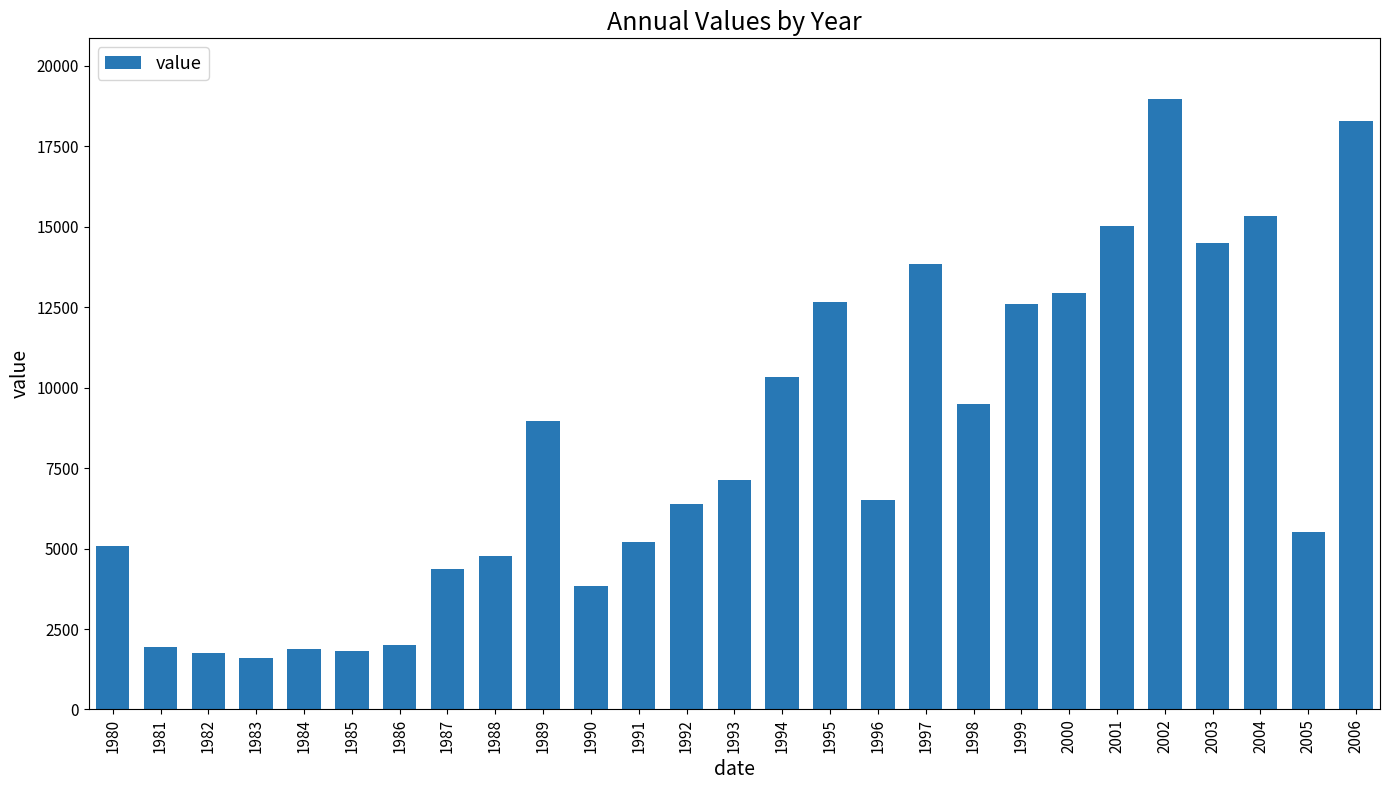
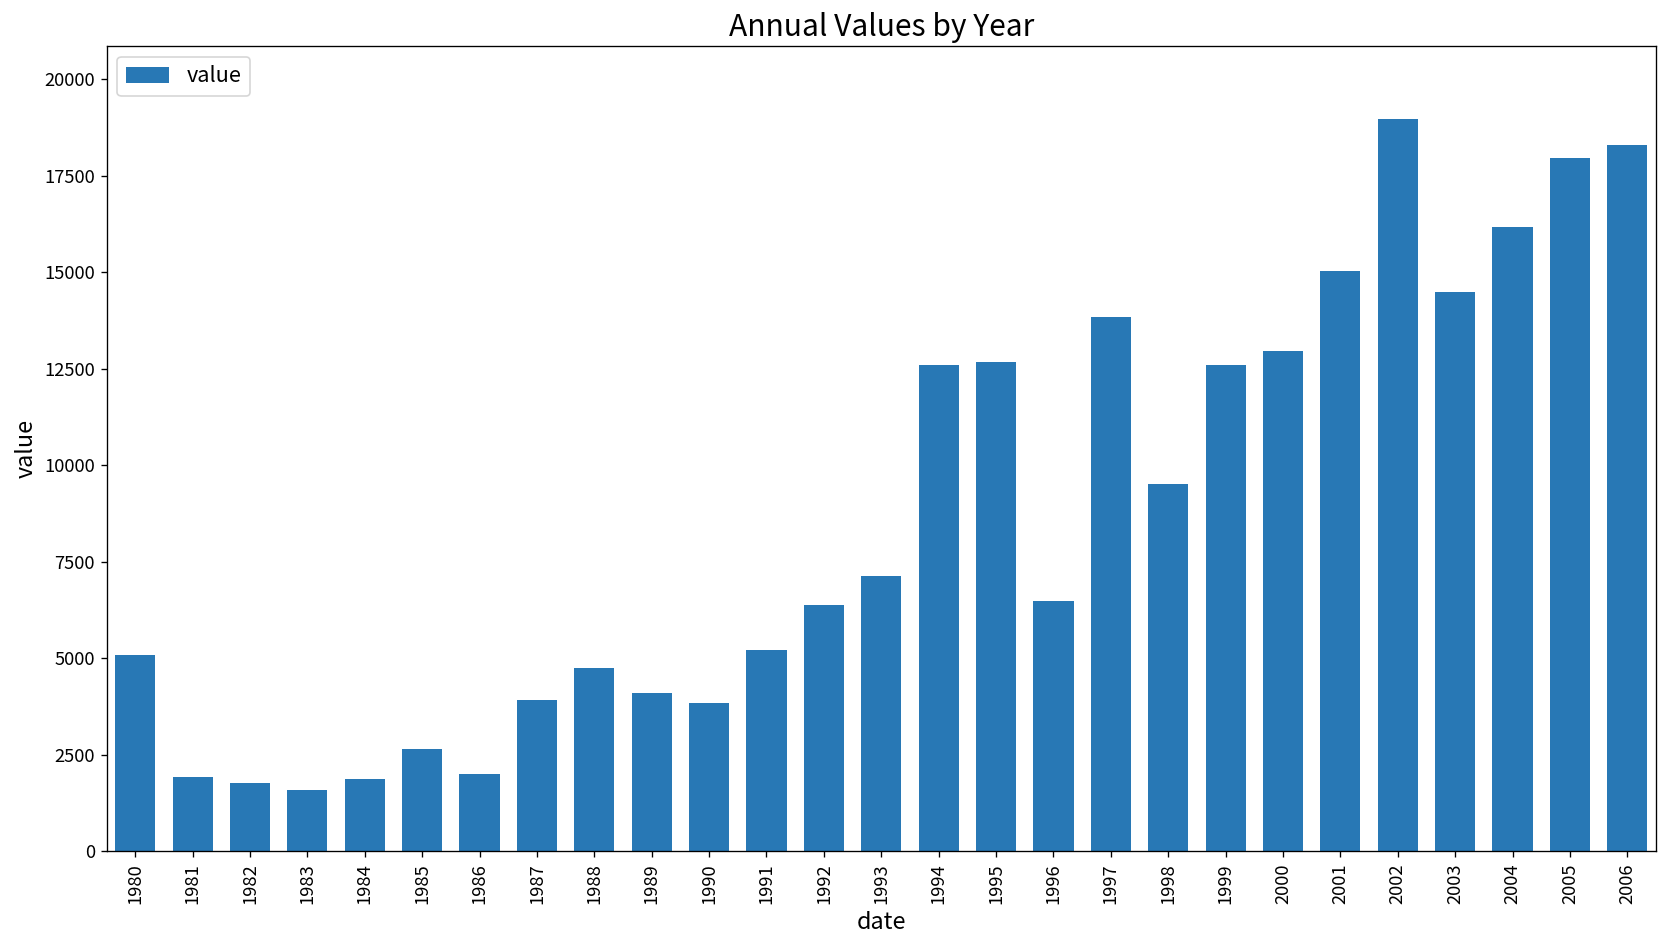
  {
    "1980": 5100,
    "1981": 1900,
    "1982": 1800,
    "1983": 1600,
    "1984": 1900,
-   "1985": 1800,
+   "1985": 2600,
    "1986": 2000,
-   "1987": 4400,
+   "1987": 3900,
    "1988": 4800,
-   "1989": 9000,
+   "1989": 4100,
    "1990": 3800,
    "1991": 5200,
    "1992": 6400,
    "1993": 7100,
-   "1994": 10300,
+   "1994": 12600,
    "1995": 12700,
    "1996": 6500,
    "1997": 13800,
    "1998": 9500,
    "1999": 12600,
    "2000": 13000,
    "2001": 15000,
    "2002": 19000,
    "2003": 14500,
-   "2004": 15300,
-   "2005": 5500,
+   "2004": 16200,
+   "2005": 17900,
    "2006": 18300
  }
